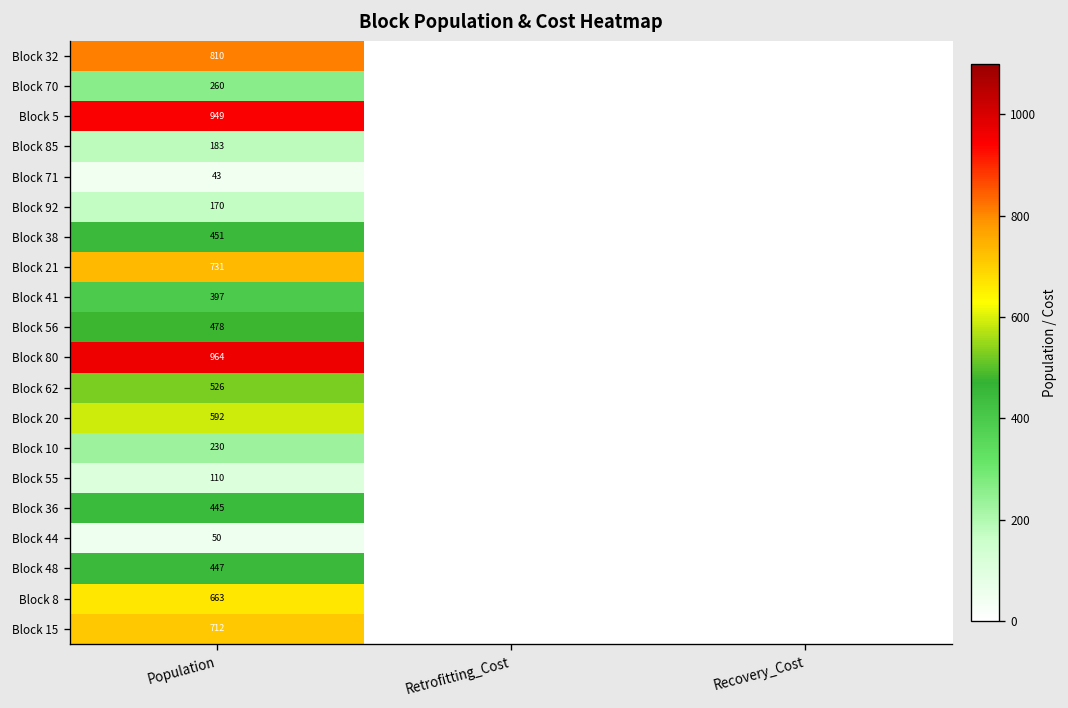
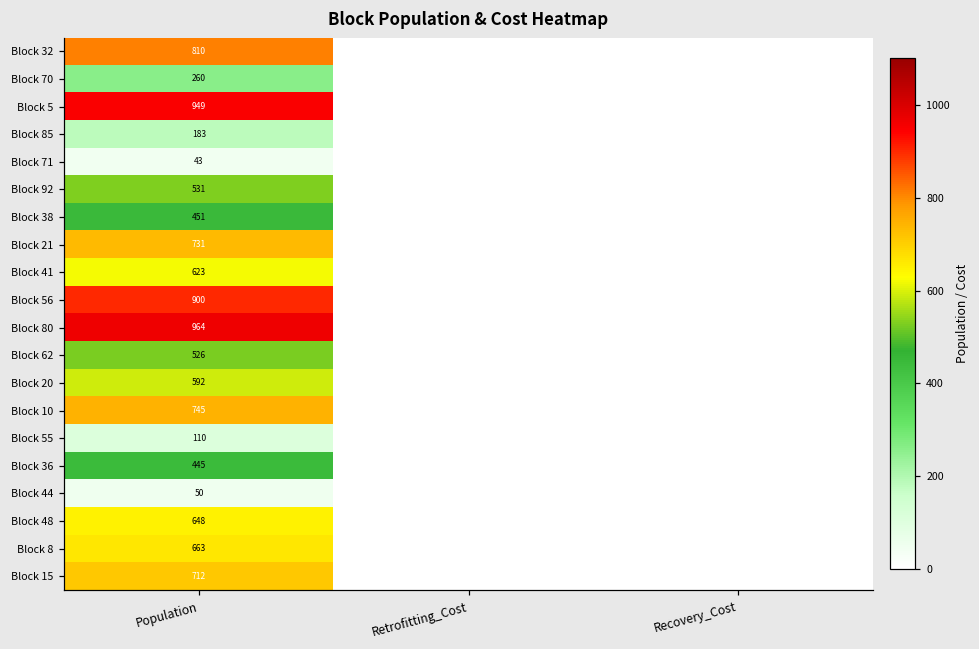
  {
    "Block 32": {
      "Population": 810
    },
    "Block 70": {
      "Population": 260
    },
    "Block 5": {
      "Population": 949
    },
    "Block 85": {
      "Population": 183
    },
    "Block 71": {
      "Population": 43
    },
    "Block 92": {
-     "Population": 170
+     "Population": 531
    },
    "Block 38": {
      "Population": 451
    },
    "Block 21": {
      "Population": 731
    },
    "Block 41": {
-     "Population": 397
+     "Population": 623
    },
    "Block 56": {
-     "Population": 478
+     "Population": 900
    },
    "Block 80": {
      "Population": 964
    },
    "Block 62": {
      "Population": 526
    },
    "Block 20": {
      "Population": 592
    },
    "Block 10": {
-     "Population": 230
+     "Population": 745
    },
    "Block 55": {
      "Population": 110
    },
    "Block 36": {
      "Population": 445
    },
    "Block 44": {
      "Population": 50
    },
    "Block 48": {
-     "Population": 447
+     "Population": 648
    },
    "Block 8": {
      "Population": 663
    },
    "Block 15": {
      "Population": 712
    }
  }
